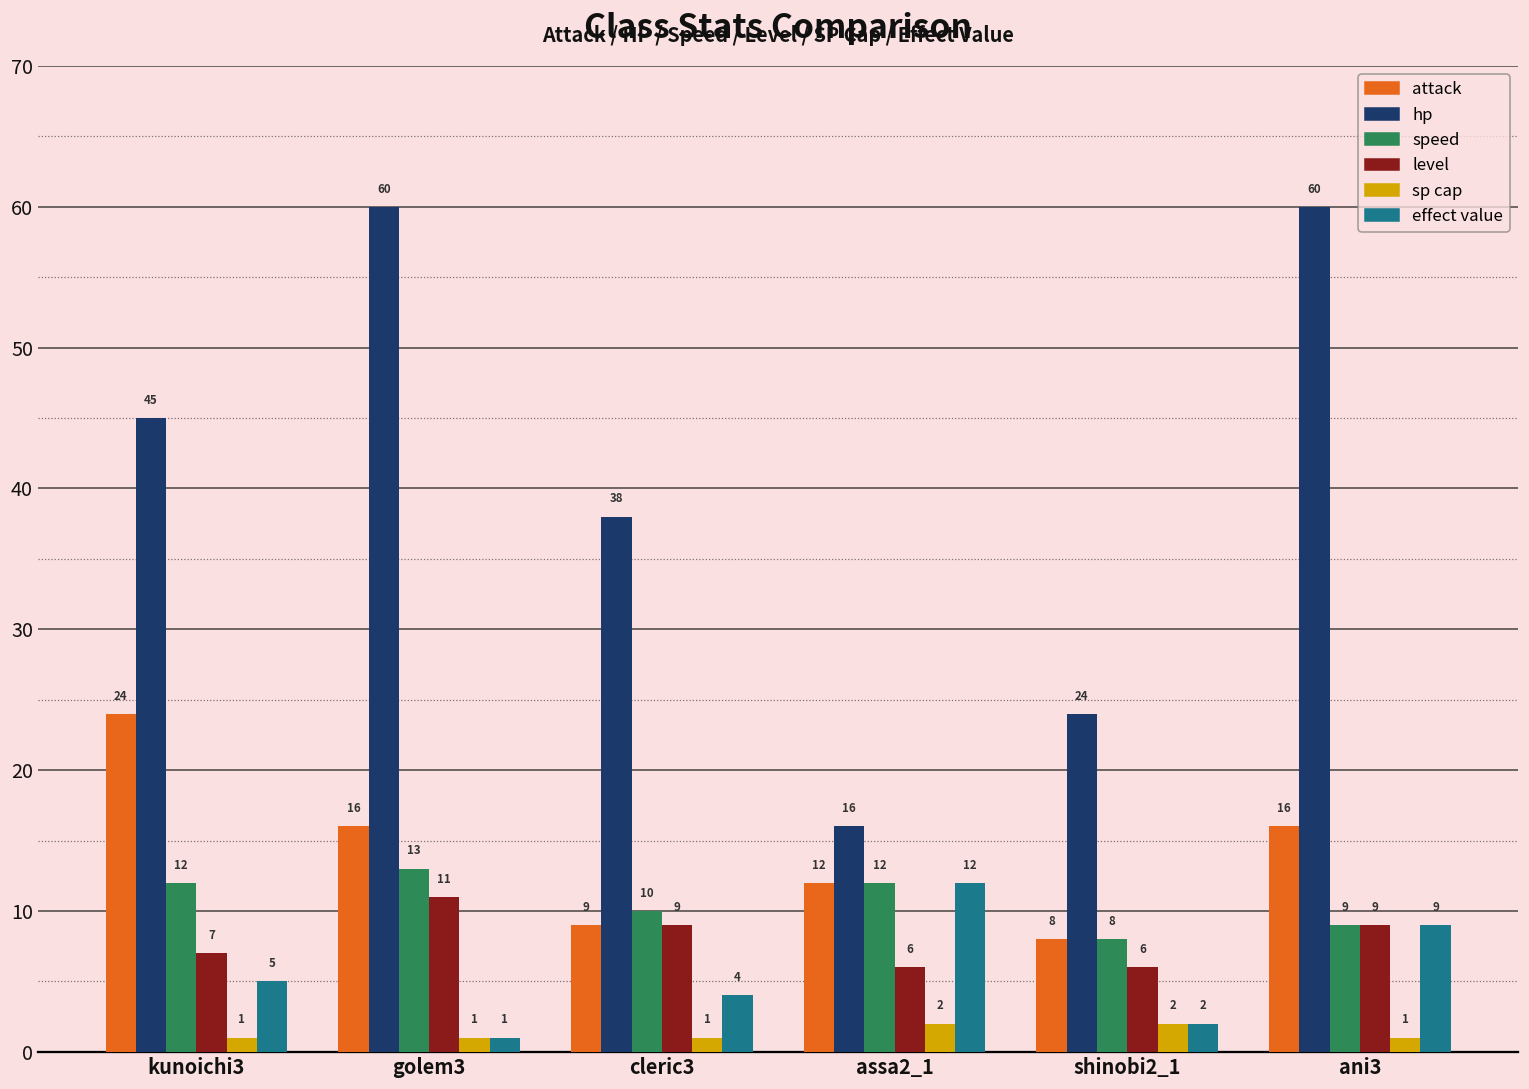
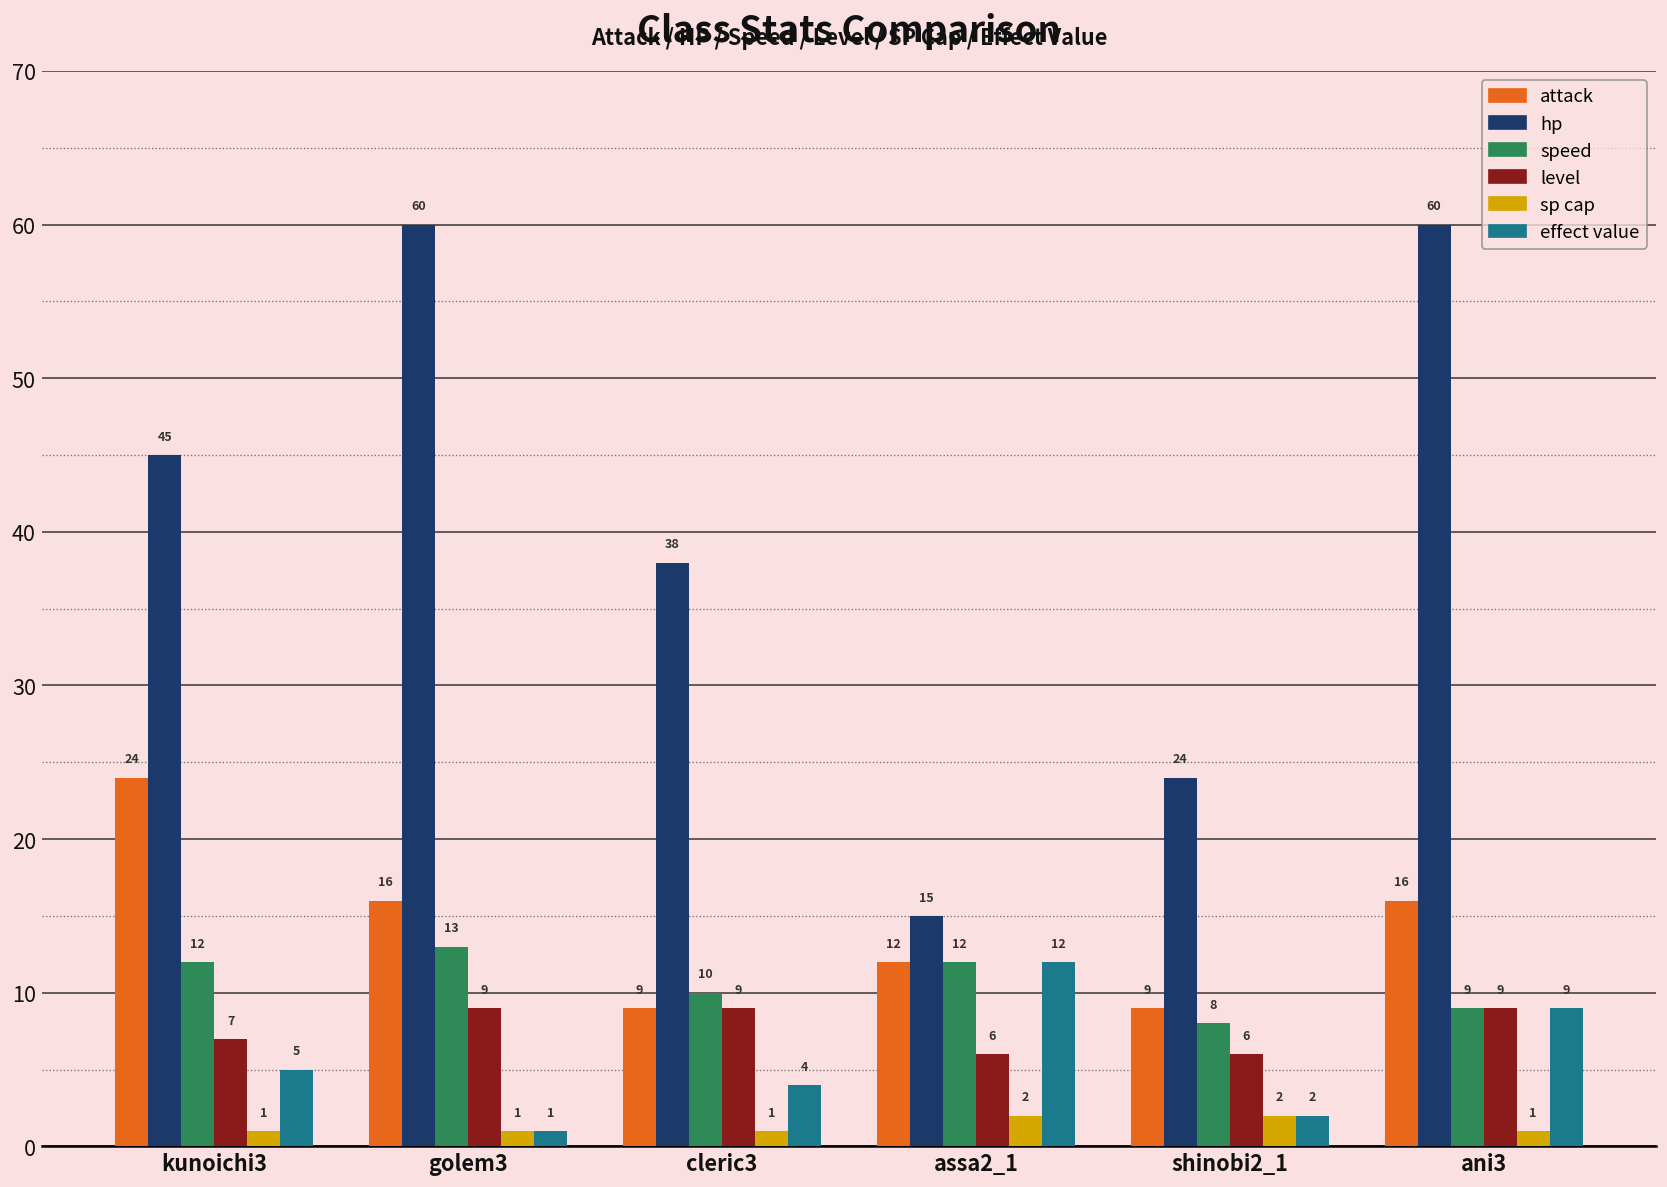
  {
    "attack": {
      "kunoichi3": 24,
      "golem3": 16,
      "cleric3": 9,
      "assa2_1": 12,
-     "shinobi2_1": 8,
+     "shinobi2_1": 9,
      "ani3": 16
    },
    "hp": {
      "kunoichi3": 45,
      "golem3": 60,
      "cleric3": 38,
-     "assa2_1": 16,
+     "assa2_1": 15,
      "shinobi2_1": 24,
      "ani3": 60
    },
    "level": {
      "kunoichi3": 7,
-     "golem3": 11,
+     "golem3": 9,
      "cleric3": 9,
      "assa2_1": 6,
      "shinobi2_1": 6,
      "ani3": 9
    },
    "sp cap": {
      "kunoichi3": 1,
      "golem3": 1,
      "cleric3": 1,
      "assa2_1": 2,
      "shinobi2_1": 2,
      "ani3": 1
    }
  }
